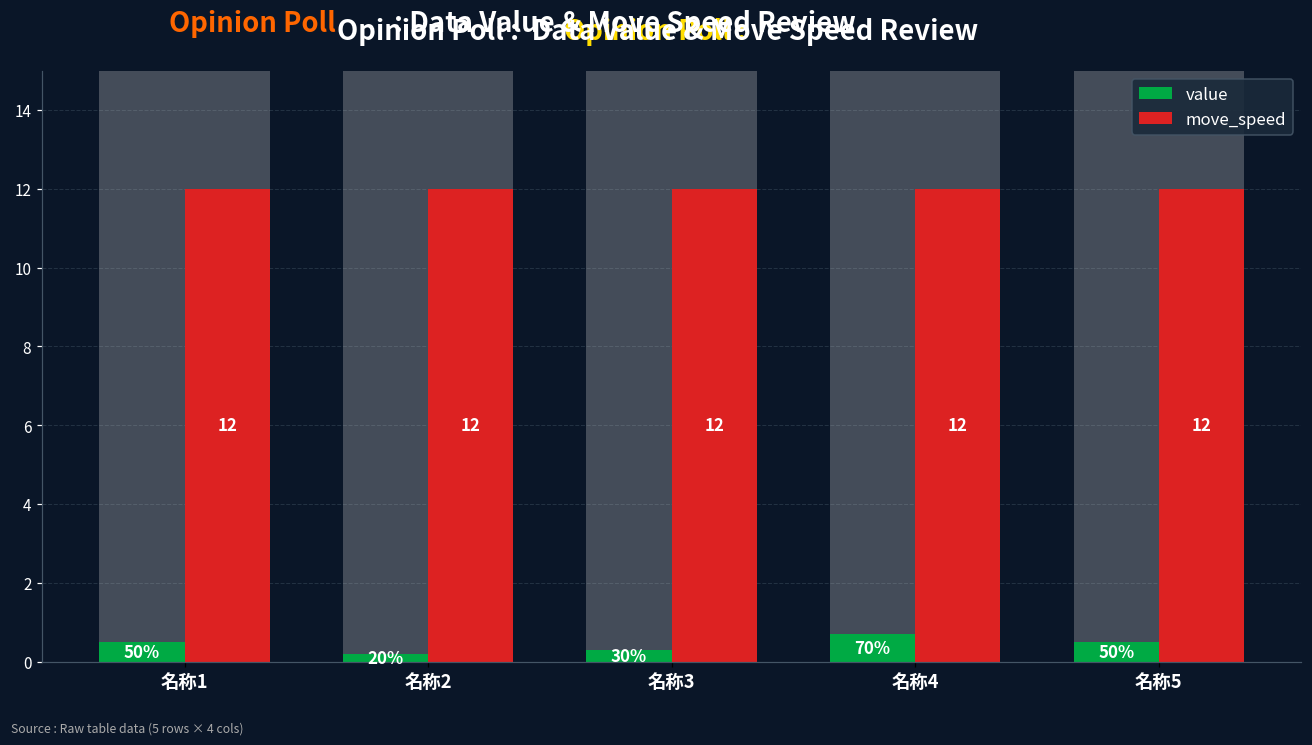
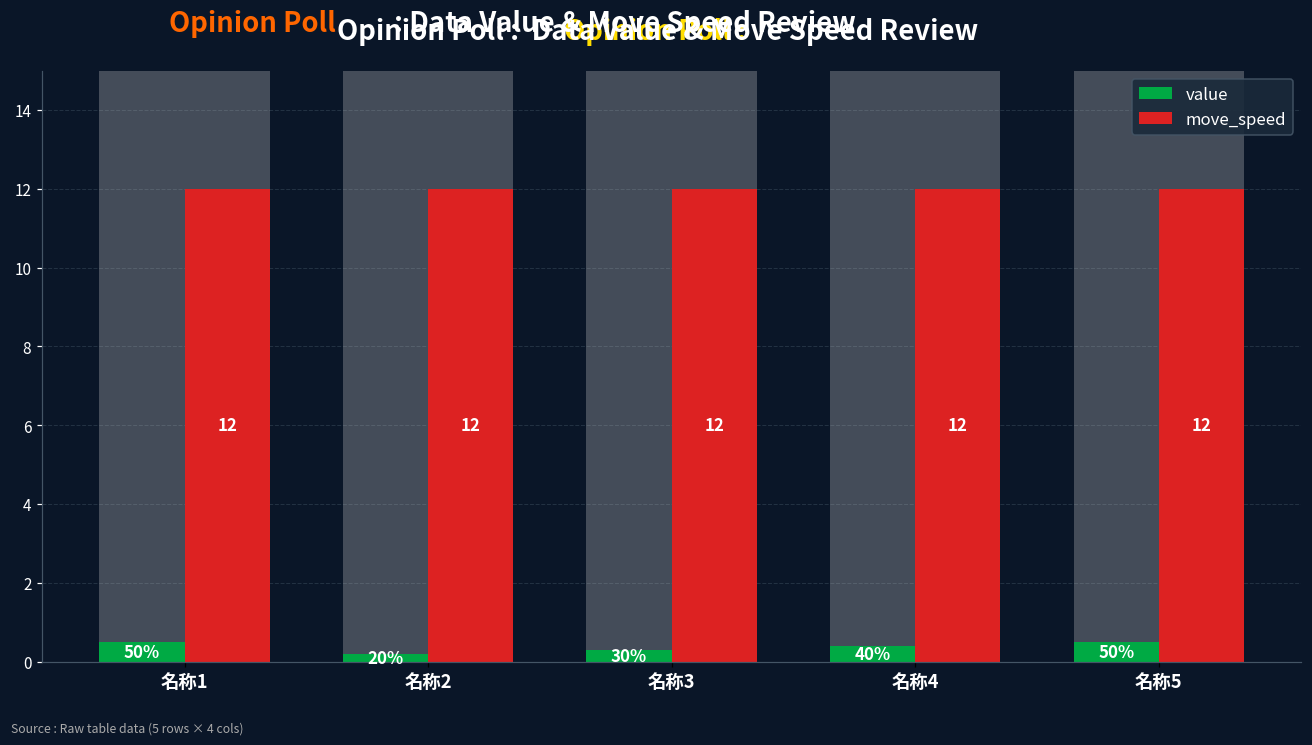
  {
    "value": {
-     "名称4": "70%"
+     "名称4": "40%"
    }
  }
